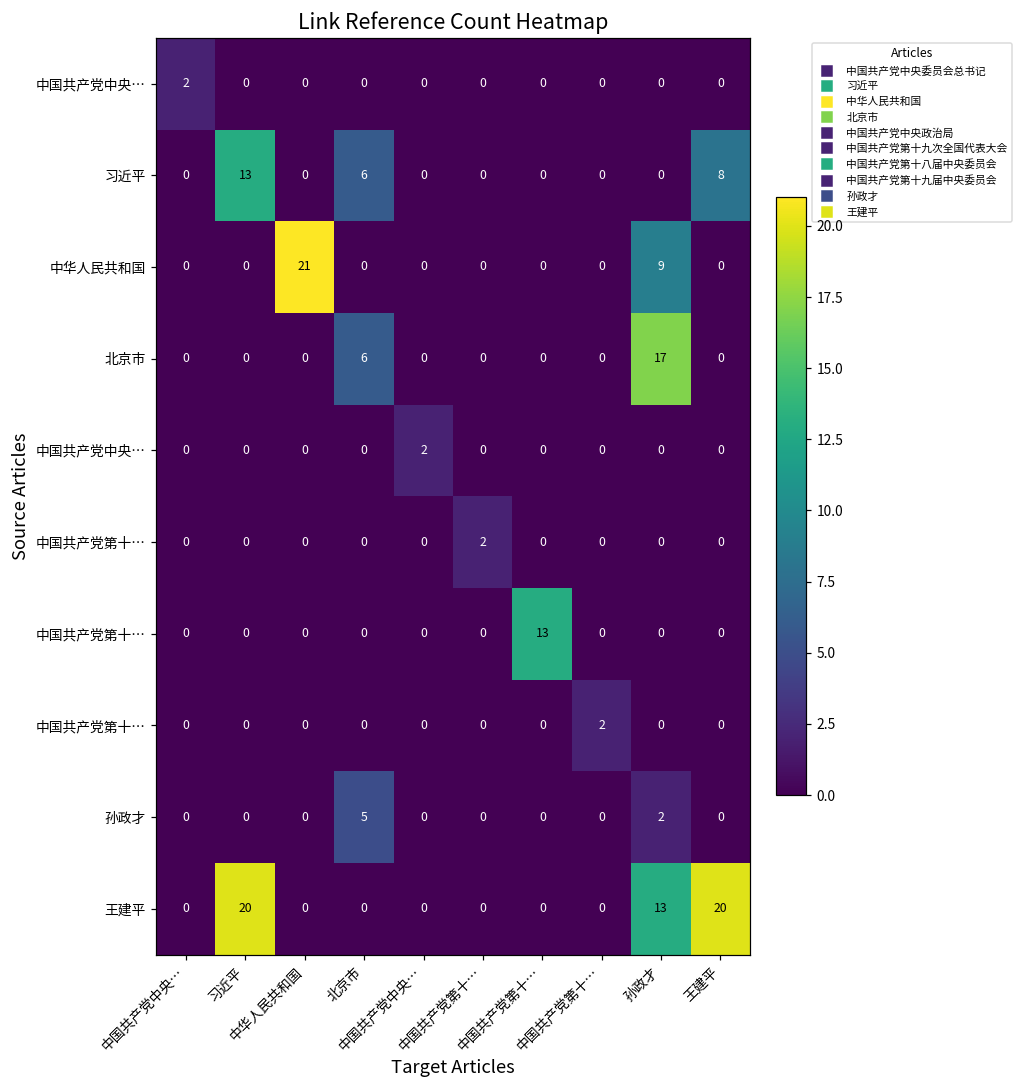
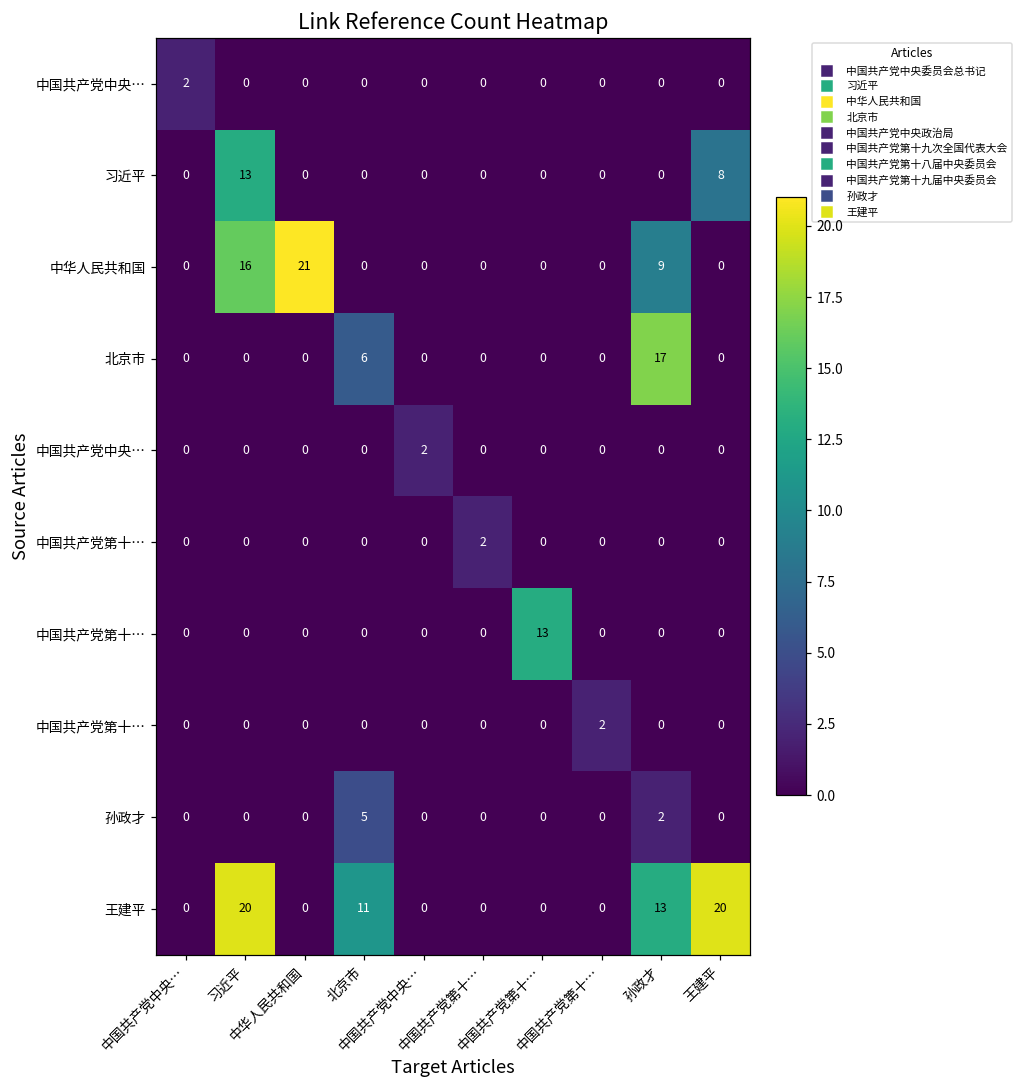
  {
    "习近平": {
      "习近平": 13,
      "中华人民共和国": 0,
-     "北京市": 6,
+     "北京市": 0,
      "孙政才": 0,
      "王建平": 8
    },
    "中华人民共和国": {
-     "习近平": 0,
+     "习近平": 16,
      "中华人民共和国": 21,
      "北京市": 0,
      "孙政才": 9,
      "王建平": 0
    },
    "北京市": {
      "习近平": 0,
      "中华人民共和国": 0,
      "北京市": 6,
      "孙政才": 17,
      "王建平": 0
    },
    "孙政才": {
      "习近平": 0,
      "中华人民共和国": 0,
      "北京市": 5,
      "孙政才": 2,
      "王建平": 0
    },
    "王建平": {
      "习近平": 20,
      "中华人民共和国": 0,
-     "北京市": 0,
+     "北京市": 11,
      "孙政才": 13,
      "王建平": 20
    }
  }
